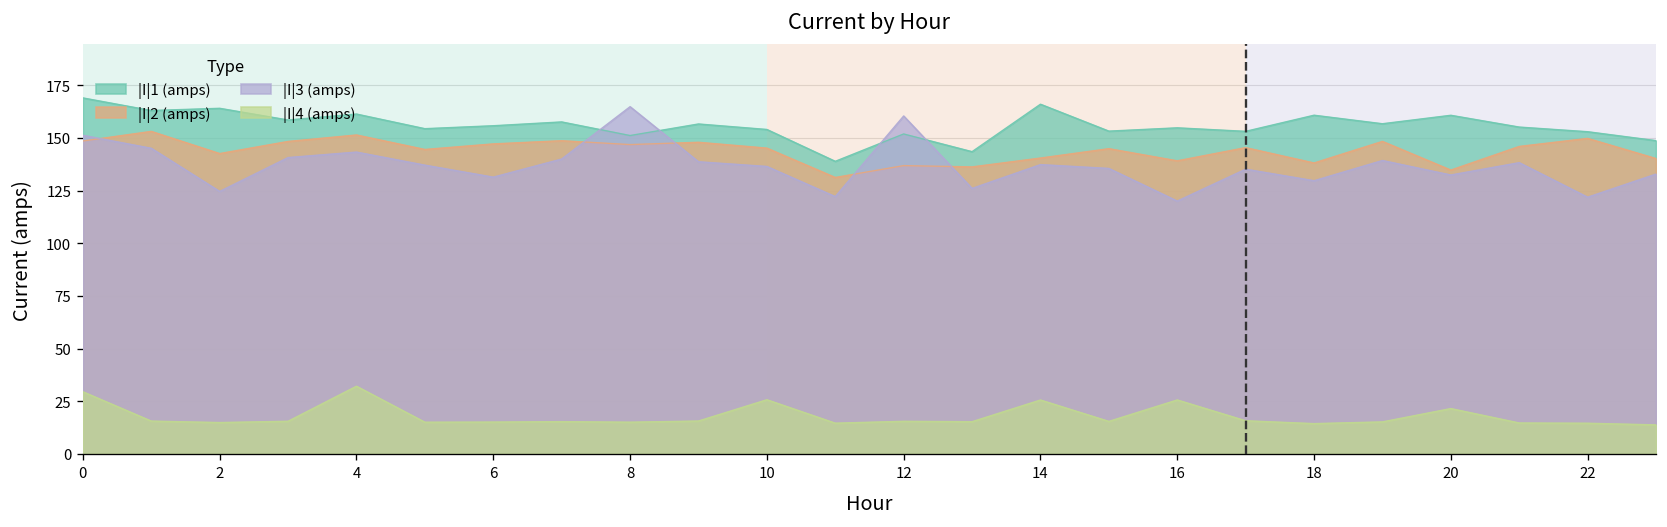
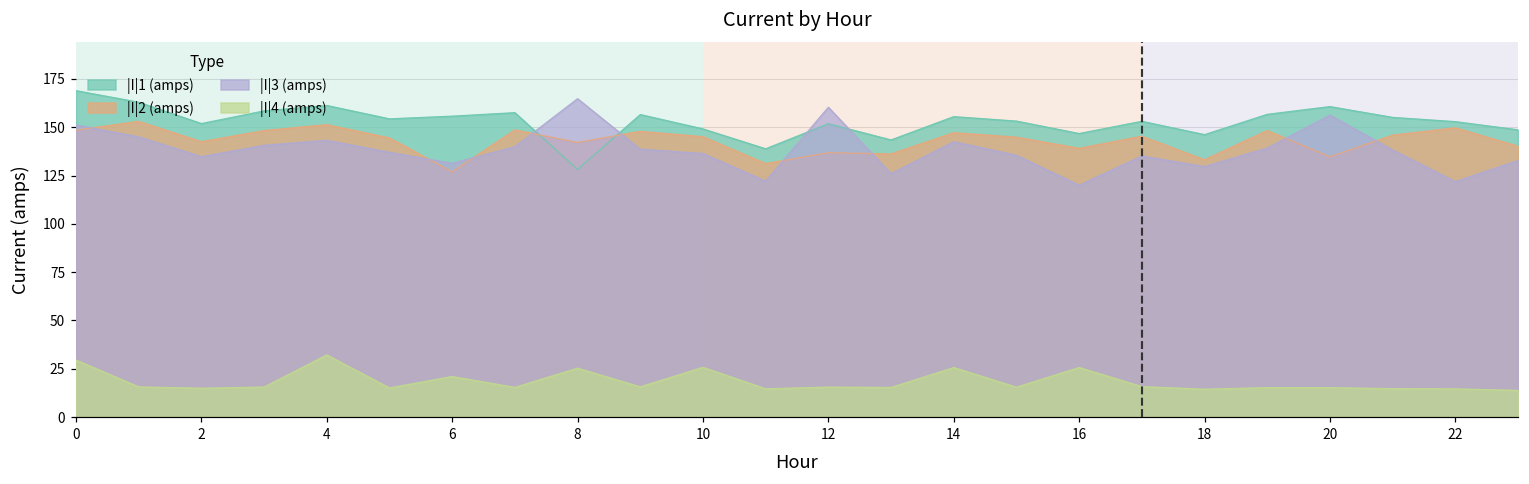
  {
    "|I|1 (amps)": {
      "0": 169,
-     "2": 164,
+     "2": 152,
      "4": 161,
      "6": 156,
-     "8": 151,
-     "10": 154,
+     "8": 128,
+     "10": 149,
      "12": 152,
-     "14": 166,
-     "16": 155,
-     "18": 161,
+     "14": 156,
+     "16": 147,
+     "18": 146,
      "20": 161,
      "22": 153
    },
    "|I|2 (amps)": {
      "0": 149,
      "2": 143,
      "4": 151,
-     "6": 147,
-     "8": 147,
+     "6": 127,
+     "8": 142,
      "10": 145,
      "12": 137,
-     "14": 140,
+     "14": 147,
      "16": 139,
-     "18": 138,
+     "18": 133,
      "20": 135,
      "22": 150
    },
    "|I|3 (amps)": {
      "0": 151,
-     "2": 125,
+     "2": 135,
      "4": 143,
      "6": 131,
      "8": 165,
      "10": 136,
      "12": 160,
-     "14": 137,
+     "14": 143,
      "16": 120,
      "18": 130,
-     "20": 132,
+     "20": 156,
      "22": 122
    },
    "|I|4 (amps)": {
      "0": 30,
      "2": 15,
      "4": 32,
-     "6": 15,
-     "8": 15,
+     "6": 21,
+     "8": 25,
      "10": 26,
      "12": 16,
      "14": 26,
      "16": 26,
      "18": 14,
-     "20": 22,
+     "20": 15,
      "22": 15
    }
  }
